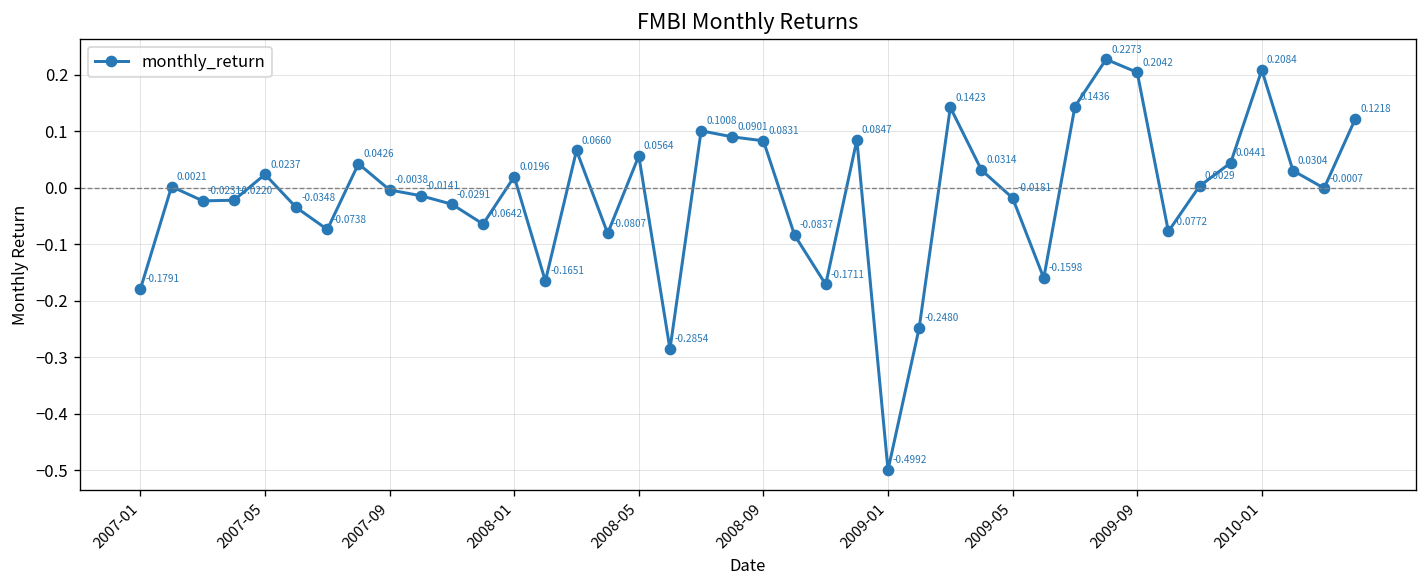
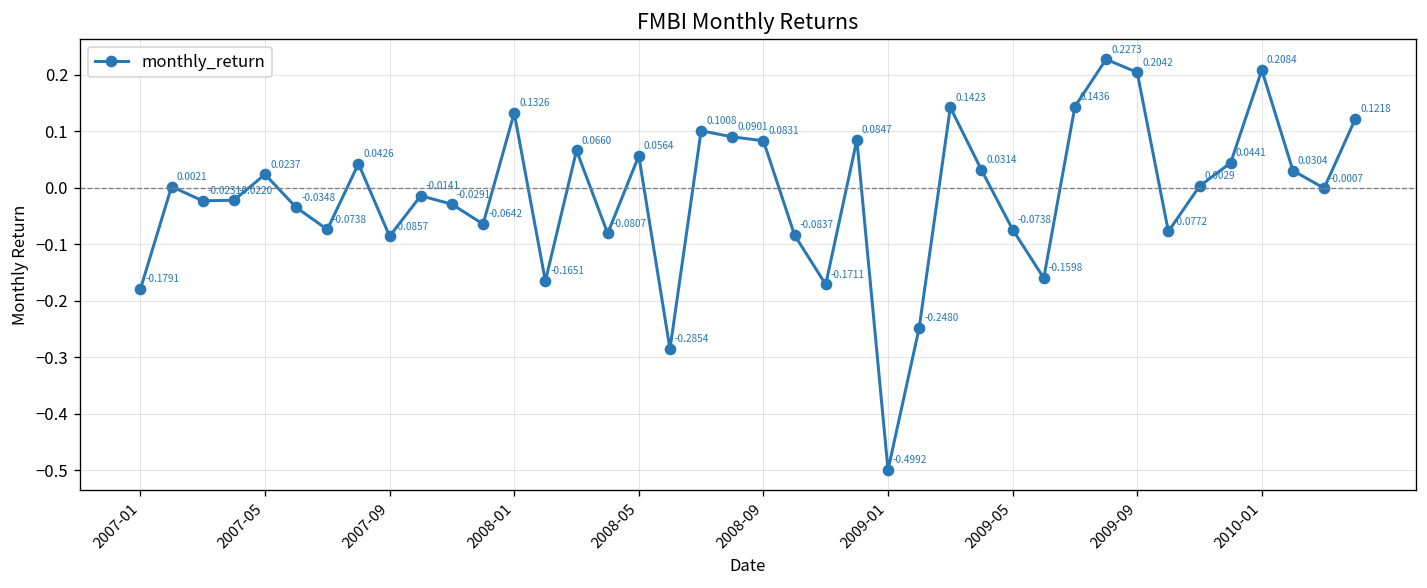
  {
    "2007-01": -0.1791,
    "2007-05": 0.0237,
-   "2007-09": -0.0038,
-   "2008-01": 0.0196,
+   "2007-09": -0.0857,
+   "2008-01": 0.1326,
    "2008-05": 0.0564,
    "2008-09": 0.0831,
    "2009-01": -0.4992,
-   "2009-05": -0.0181,
+   "2009-05": -0.0738,
    "2009-09": 0.2042,
    "2010-01": 0.2084
  }
